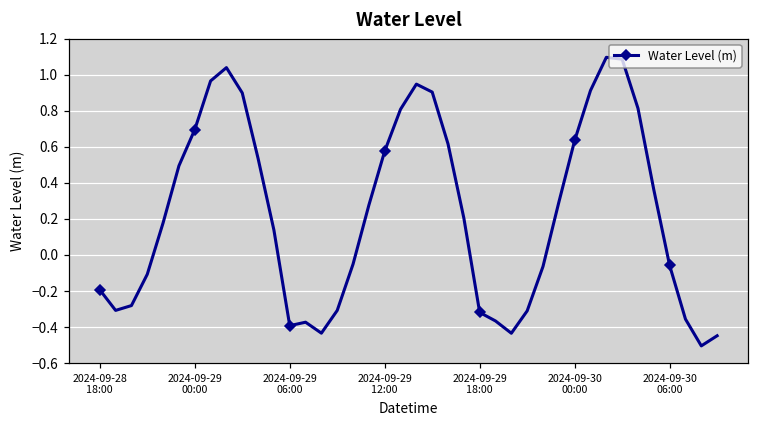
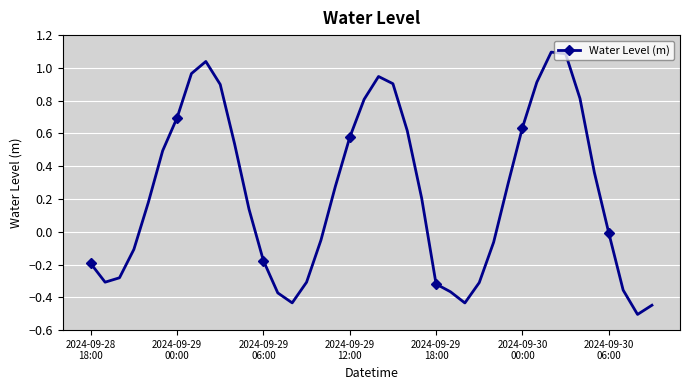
  {
    "2024-09-28 18:00": -0.19,
    "2024-09-29 00:00": 0.70,
-   "2024-09-29 06:00": -0.39,
+   "2024-09-29 06:00": -0.18,
    "2024-09-29 12:00": 0.58,
    "2024-09-29 18:00": -0.32,
    "2024-09-30 00:00": 0.64,
-   "2024-09-30 06:00": -0.06
+   "2024-09-30 06:00": -0.01
  }
